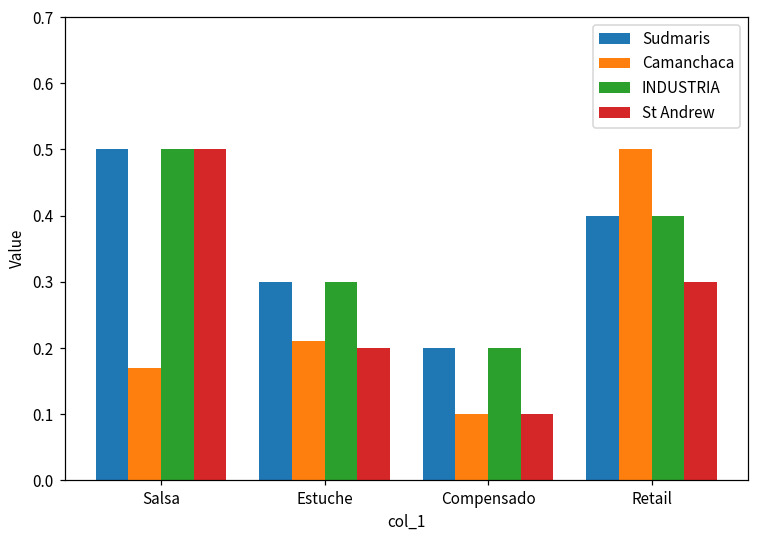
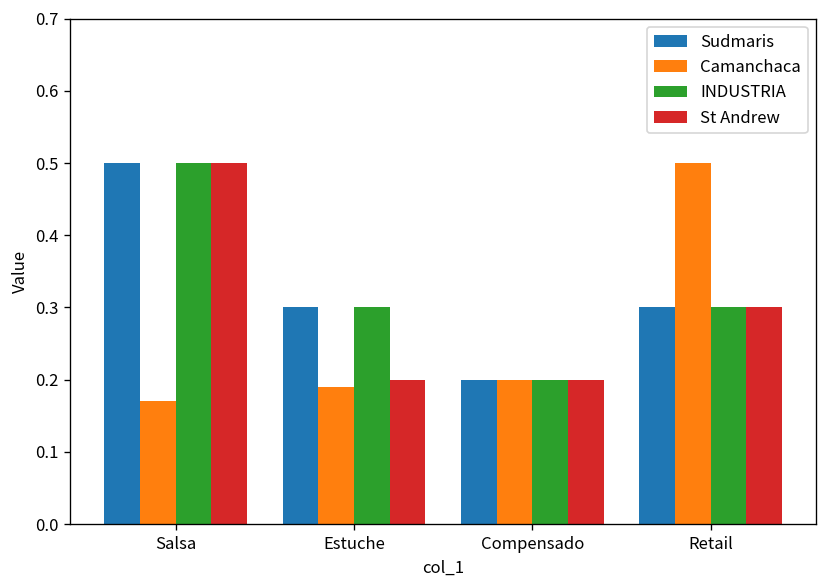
  {
    "Sudmaris": {
      "Salsa": 0.5,
      "Estuche": 0.3,
      "Compensado": 0.2,
-     "Retail": 0.4
+     "Retail": 0.3
    },
    "Camanchaca": {
      "Salsa": 0.17,
-     "Estuche": 0.21,
-     "Compensado": 0.1,
+     "Estuche": 0.19,
+     "Compensado": 0.2,
      "Retail": 0.50
    },
    "INDUSTRIA": {
      "Salsa": 0.5,
      "Estuche": 0.3,
      "Compensado": 0.2,
-     "Retail": 0.4
+     "Retail": 0.3
    },
    "St Andrew": {
      "Salsa": 0.5,
      "Estuche": 0.2,
-     "Compensado": 0.1,
+     "Compensado": 0.2,
      "Retail": 0.3
    }
  }
